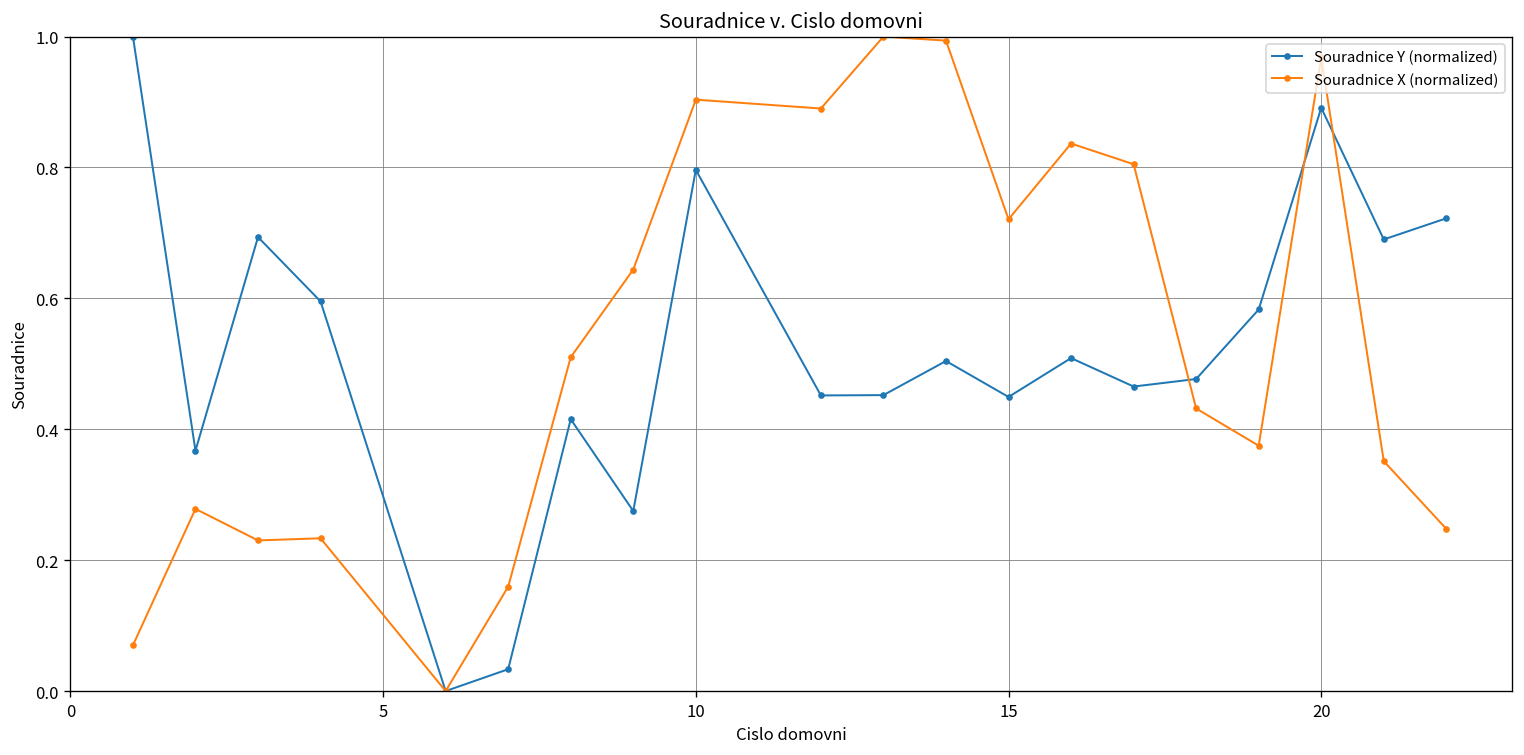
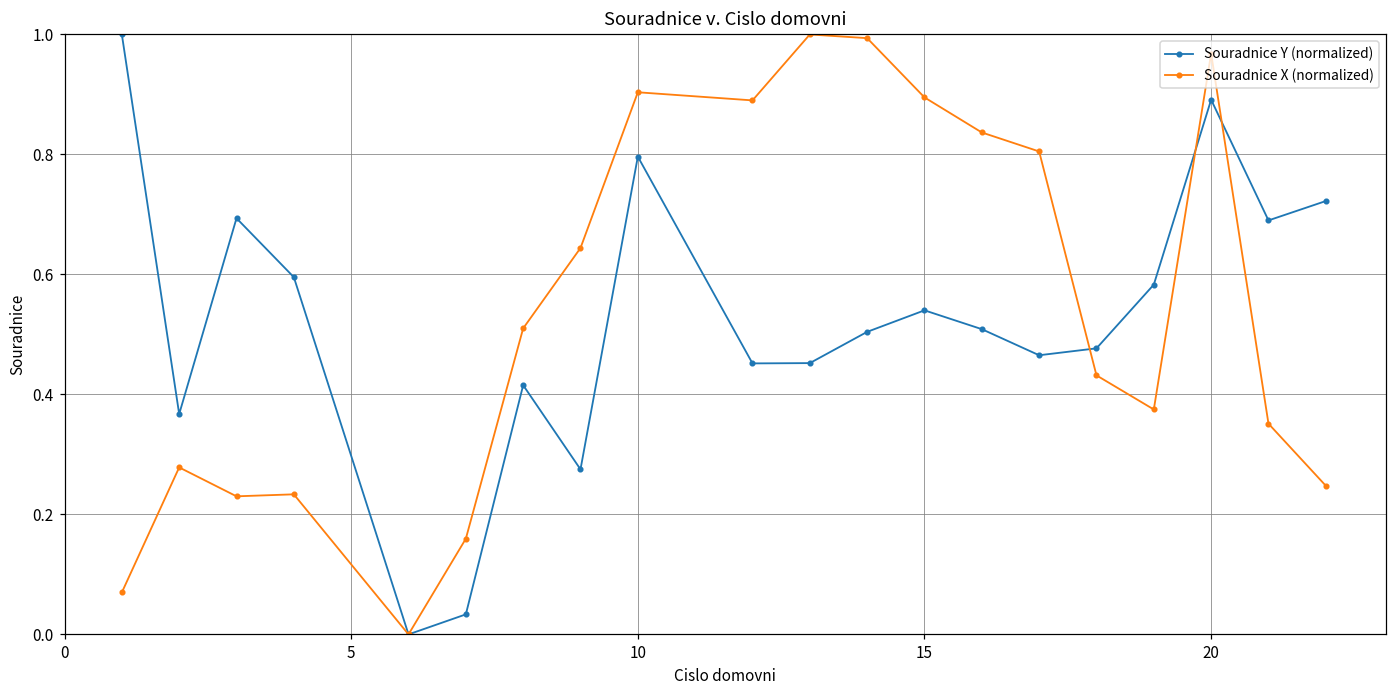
  {
    "Souradnice Y (normalized)": {
      "10": 0.80,
-     "15": 0.45,
+     "15": 0.54,
      "20": 0.89
    },
    "Souradnice X (normalized)": {
      "10": 0.90,
-     "15": 0.72
+     "15": 0.90
    }
  }
